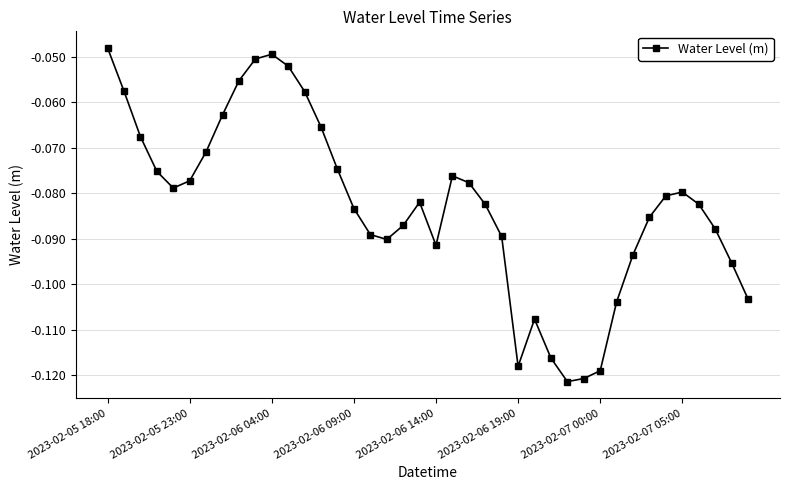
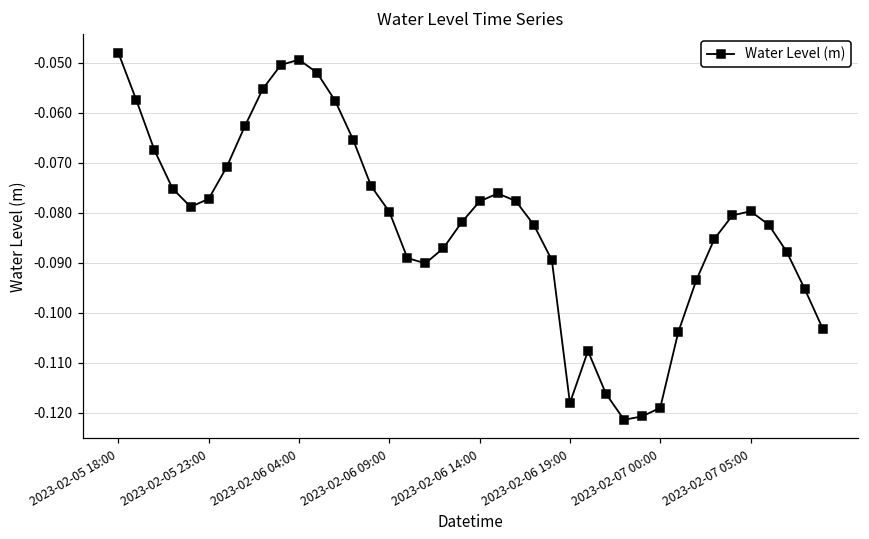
  {
    "2023-02-05 18:00": -0.048,
    "2023-02-05 23:00": -0.077,
    "2023-02-06 04:00": -0.049,
-   "2023-02-06 09:00": -0.083,
-   "2023-02-06 14:00": -0.091,
+   "2023-02-06 09:00": -0.080,
+   "2023-02-06 14:00": -0.078,
    "2023-02-06 19:00": -0.118,
    "2023-02-07 00:00": -0.119,
    "2023-02-07 05:00": -0.080
  }
